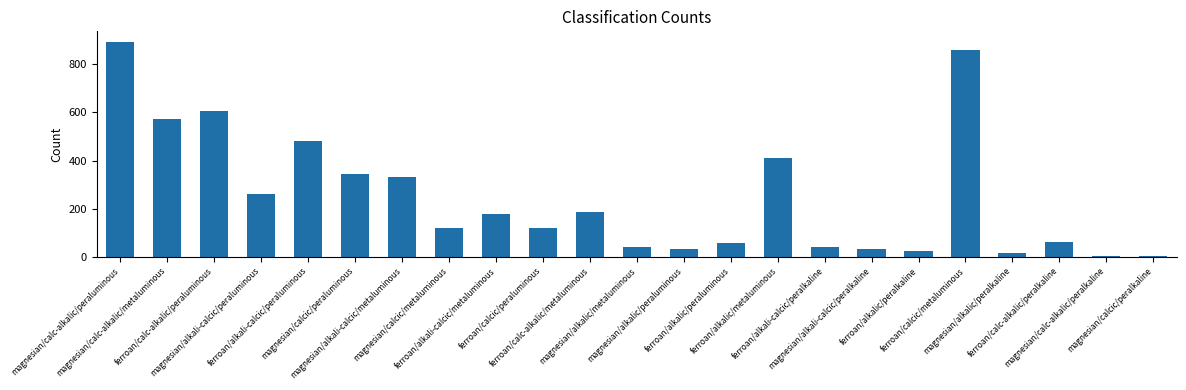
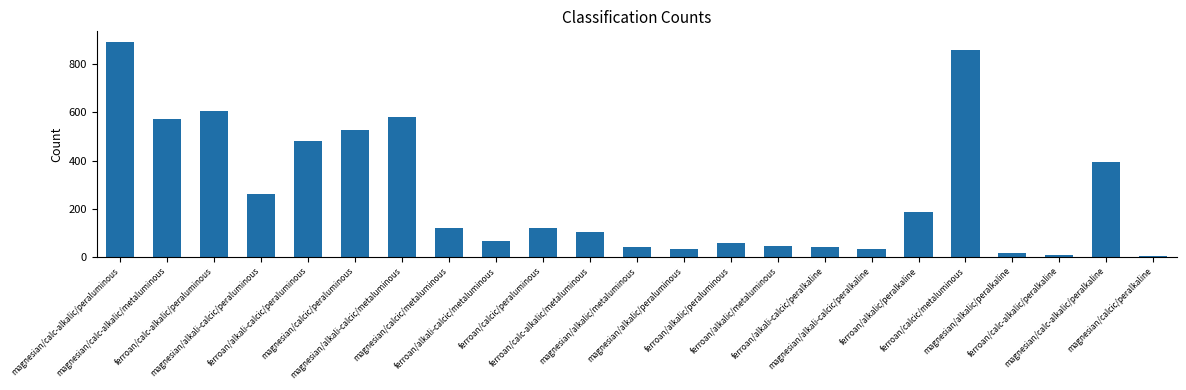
  {
    "magnesian/calc-alkalic/peraluminous": 890,
    "magnesian/calc-alkalic/metaluminous": 570,
    "ferroan/calc-alkalic/peraluminous": 610,
    "magnesian/alkali-calcic/peraluminous": 260,
    "ferroan/alkali-calcic/peraluminous": 480,
-   "magnesian/calcic/peraluminous": 350,
-   "magnesian/alkali-calcic/metaluminous": 330,
+   "magnesian/calcic/peraluminous": 530,
+   "magnesian/alkali-calcic/metaluminous": 580,
    "magnesian/calcic/metaluminous": 120,
-   "ferroan/alkali-calcic/metaluminous": 180,
+   "ferroan/alkali-calcic/metaluminous": 70,
    "ferroan/calcic/peraluminous": 120,
-   "ferroan/calc-alkalic/metaluminous": 190,
+   "ferroan/calc-alkalic/metaluminous": 100,
    "magnesian/alkalic/metaluminous": 40,
    "magnesian/alkalic/peraluminous": 30,
    "ferroan/alkalic/peraluminous": 60,
-   "ferroan/alkalic/metaluminous": 410,
+   "ferroan/alkalic/metaluminous": 40,
    "ferroan/alkali-calcic/peralkaline": 40,
    "magnesian/alkali-calcic/peralkaline": 30,
-   "ferroan/alkalic/peralkaline": 20,
+   "ferroan/alkalic/peralkaline": 190,
    "ferroan/calcic/metaluminous": 860,
    "magnesian/alkalic/peralkaline": 20,
-   "ferroan/calc-alkalic/peralkaline": 60,
-   "magnesian/calc-alkalic/peralkaline": 0
+   "ferroan/calc-alkalic/peralkaline": 10,
+   "magnesian/calc-alkalic/peralkaline": 390
  }
